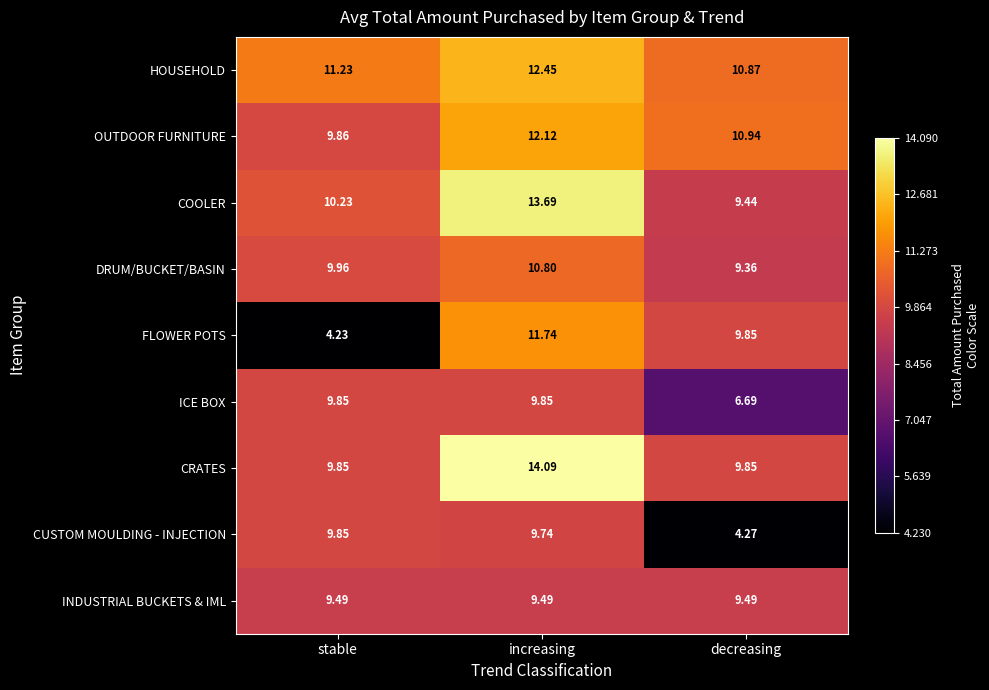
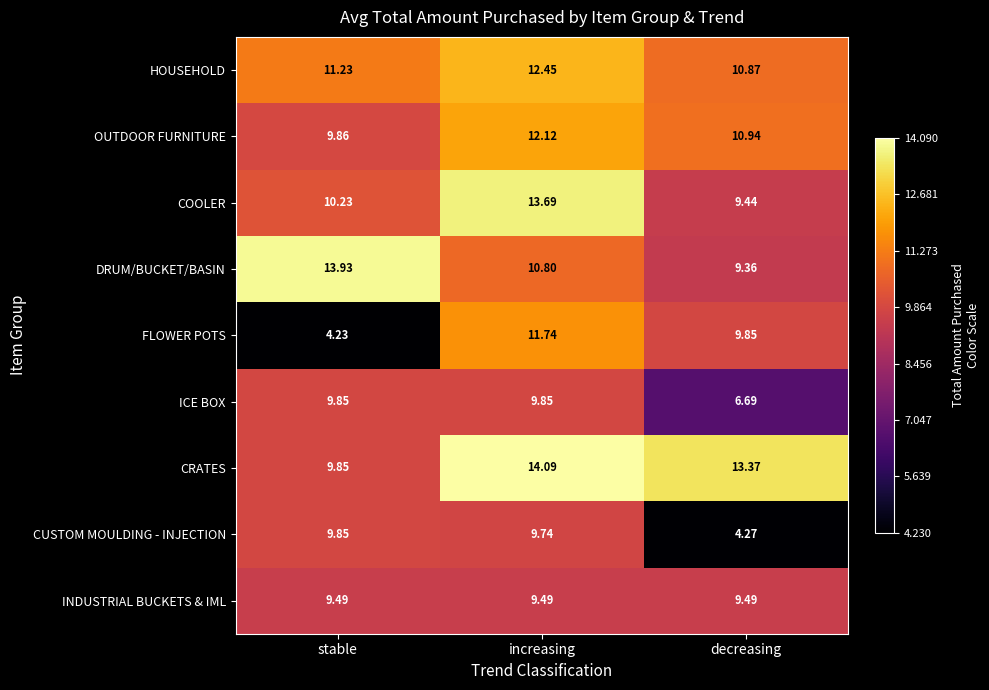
  {
    "HOUSEHOLD": {
      "stable": 11.23,
      "increasing": 12.45,
      "decreasing": 10.87
    },
    "OUTDOOR FURNITURE": {
      "stable": 9.86,
      "increasing": 12.12,
      "decreasing": 10.94
    },
    "COOLER": {
      "stable": 10.23,
      "increasing": 13.69,
      "decreasing": 9.44
    },
    "DRUM/BUCKET/BASIN": {
-     "stable": 9.96,
+     "stable": 13.93,
      "increasing": 10.80,
      "decreasing": 9.36
    },
    "FLOWER POTS": {
      "stable": 4.23,
      "increasing": 11.74,
      "decreasing": 9.85
    },
    "ICE BOX": {
      "stable": 9.85,
      "increasing": 9.85,
      "decreasing": 6.69
    },
    "CRATES": {
      "stable": 9.85,
      "increasing": 14.09,
-     "decreasing": 9.85
+     "decreasing": 13.37
    },
    "CUSTOM MOULDING - INJECTION": {
      "stable": 9.85,
      "increasing": 9.74,
      "decreasing": 4.27
    },
    "INDUSTRIAL BUCKETS & IML": {
      "stable": 9.49,
      "increasing": 9.49,
      "decreasing": 9.49
    }
  }
